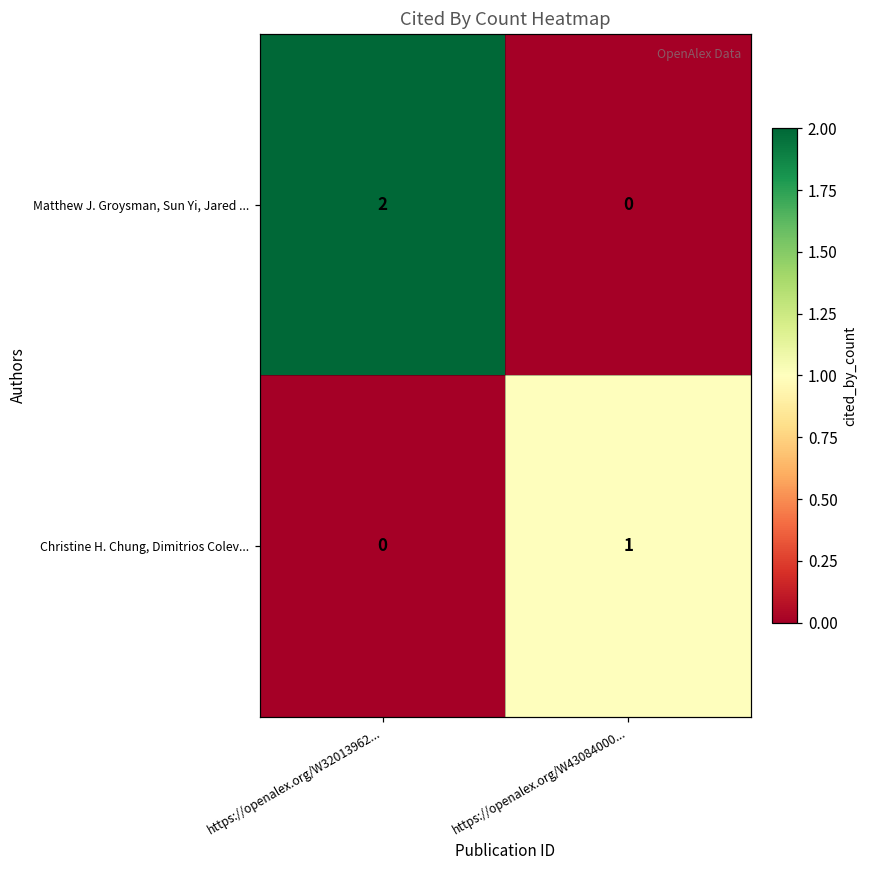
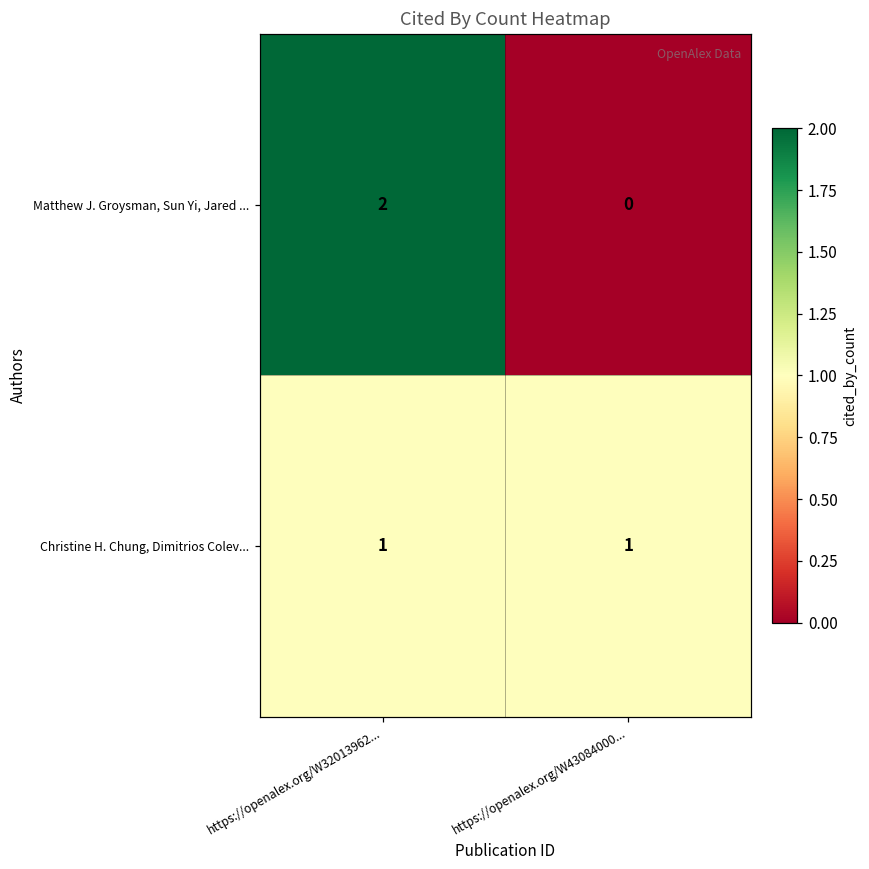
  {
    "Matthew J. Groysman, Sun Yi, Jared ...": {
      "https://openalex.org/W32013962...": 2
    },
    "Christine H. Chung, Dimitrios Colev...": {
-     "https://openalex.org/W32013962...": 0,
+     "https://openalex.org/W32013962...": 1,
      "https://openalex.org/W43084000...": 1
    }
  }
